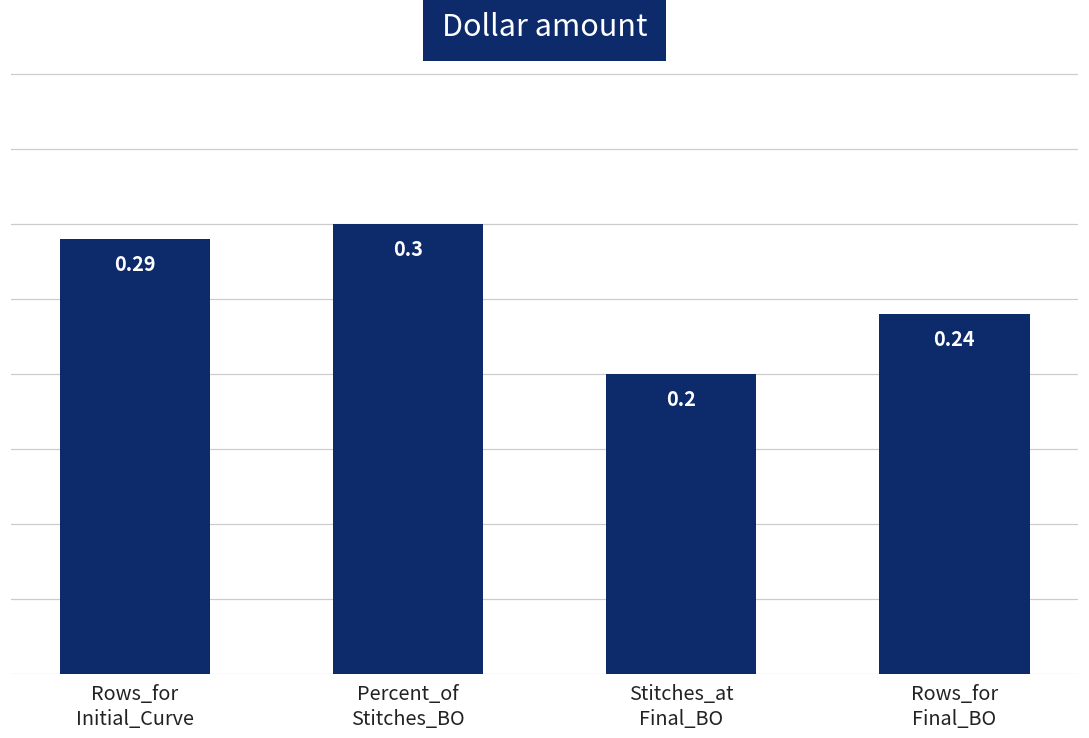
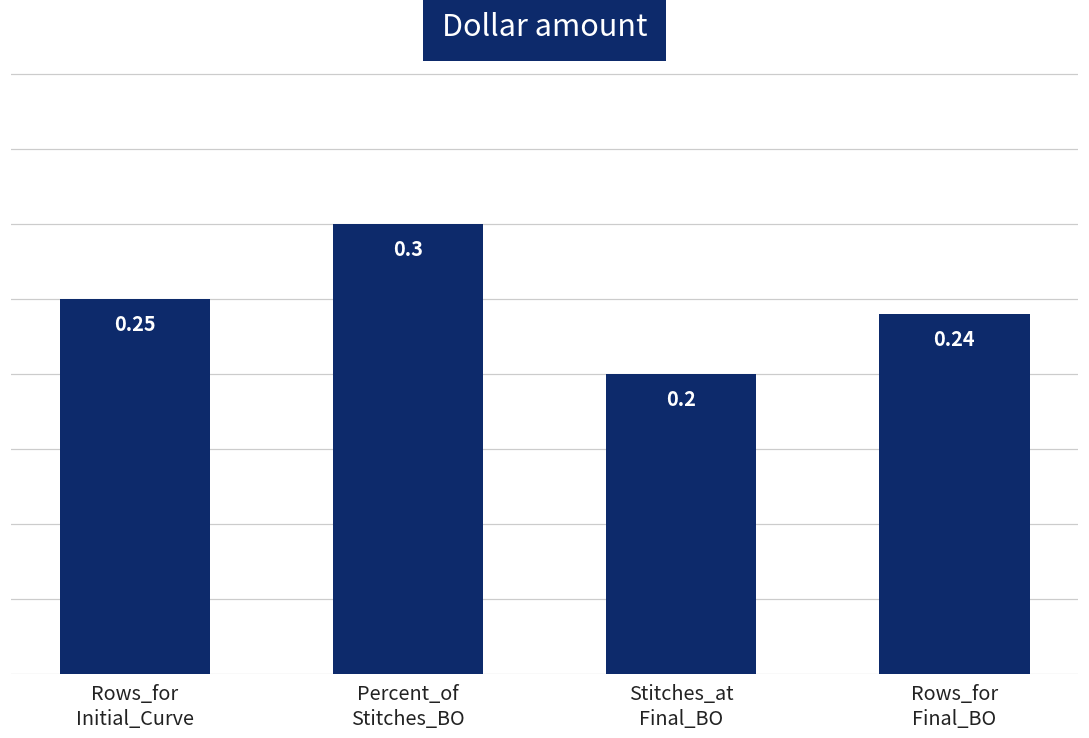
  {
-   "Rows_for Initial_Curve": 0.29,
+   "Rows_for Initial_Curve": 0.25,
    "Percent_of Stitches_BO": 0.3,
    "Stitches_at Final_BO": 0.2,
    "Rows_for Final_BO": 0.24
  }
